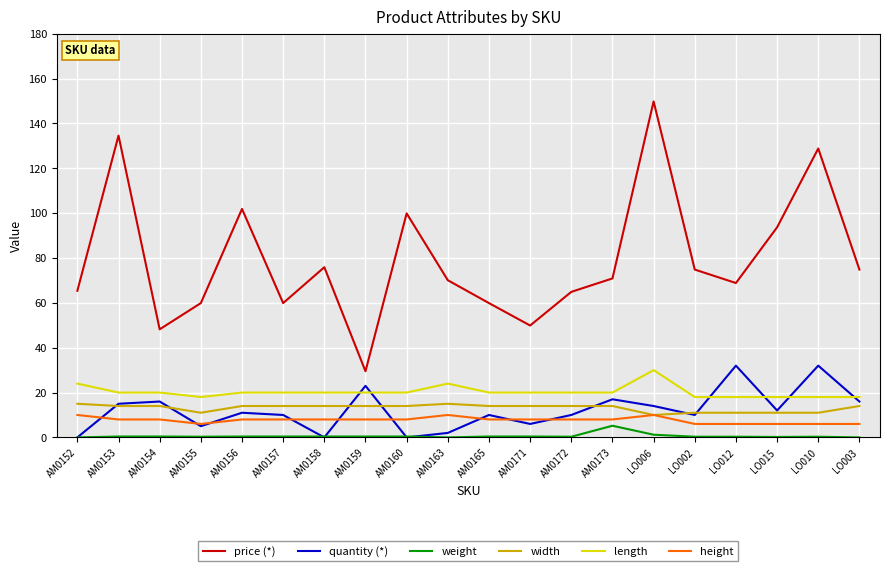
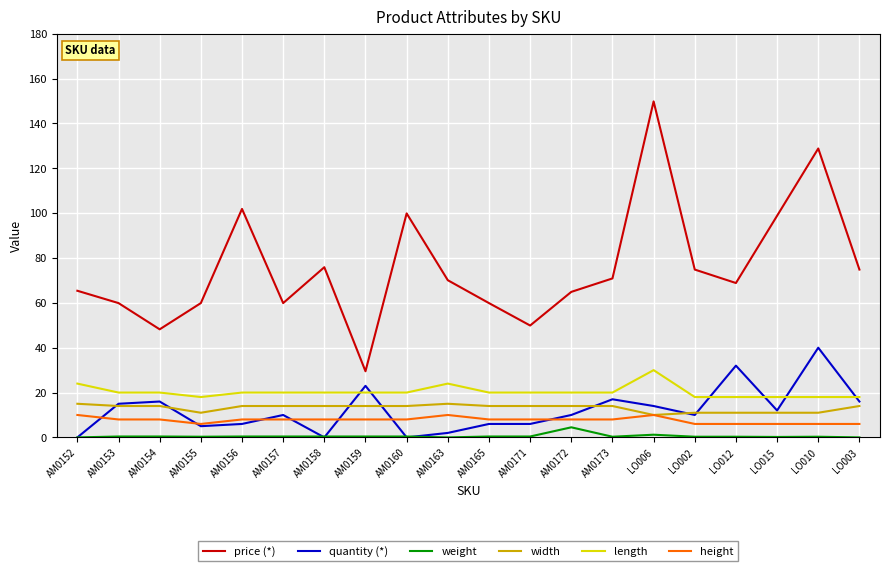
  {
    "price (*)": {
      "AM0152": 65,
-     "AM0153": 135,
+     "AM0153": 60,
      "AM0154": 48,
      "AM0155": 60,
      "AM0156": 102,
      "AM0157": 60,
      "AM0158": 76,
      "AM0159": 30,
      "AM0160": 100,
      "AM0163": 70,
      "AM0165": 60,
      "AM0171": 50,
      "AM0172": 65,
      "AM0173": 71,
      "LO006": 150,
      "LO002": 75,
      "LO012": 69,
-     "LO015": 94,
+     "LO015": 99,
      "LO010": 129,
      "LO003": 75
    },
    "quantity (*)": {
      "AM0154": 16,
-     "AM0156": 11,
+     "AM0156": 6,
      "AM0157": 10,
      "AM0159": 23,
      "AM0163": 2,
-     "AM0165": 10,
+     "AM0165": 6,
      "AM0171": 6,
      "AM0172": 10,
      "AM0173": 17,
      "LO006": 14,
      "LO012": 32,
-     "LO010": 32,
+     "LO010": 40,
      "LO003": 16
    },
    "weight": {
      "AM0153": 0,
      "AM0154": 0,
      "AM0155": 0,
      "AM0156": 0,
      "AM0157": 0,
      "AM0159": 0,
      "AM0163": 0,
      "AM0165": 0,
      "AM0171": 0,
-     "AM0172": 0,
-     "AM0173": 5,
+     "AM0172": 5,
+     "AM0173": 0,
      "LO006": 1,
      "LO002": 0,
      "LO012": 0,
      "LO015": 0,
      "LO010": 0,
      "LO003": 0
    },
    "height": {
      "AM0152": 10,
      "AM0153": 8,
      "AM0154": 8,
      "AM0156": 8,
      "AM0157": 8,
      "AM0158": 8,
      "AM0159": 8,
      "AM0160": 8,
      "AM0163": 10,
      "AM0165": 8,
      "AM0171": 8,
      "AM0172": 8,
      "AM0173": 8,
      "LO002": 6,
      "LO012": 6,
      "LO015": 6,
      "LO010": 6,
      "LO003": 6
    }
  }
